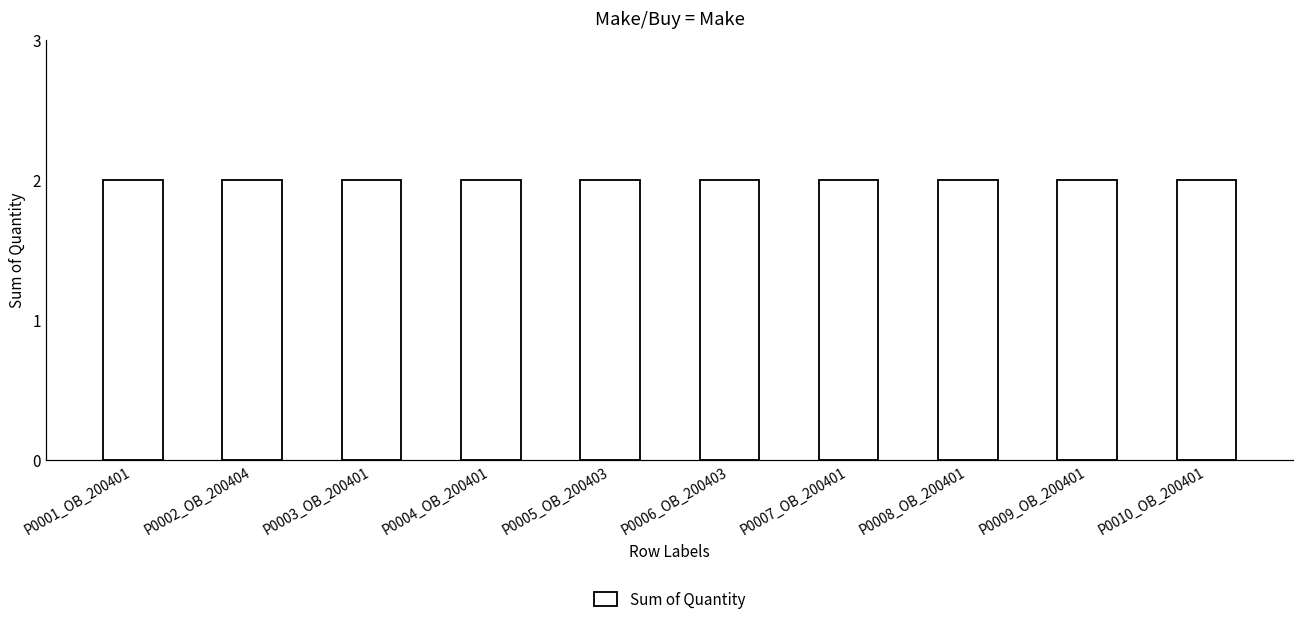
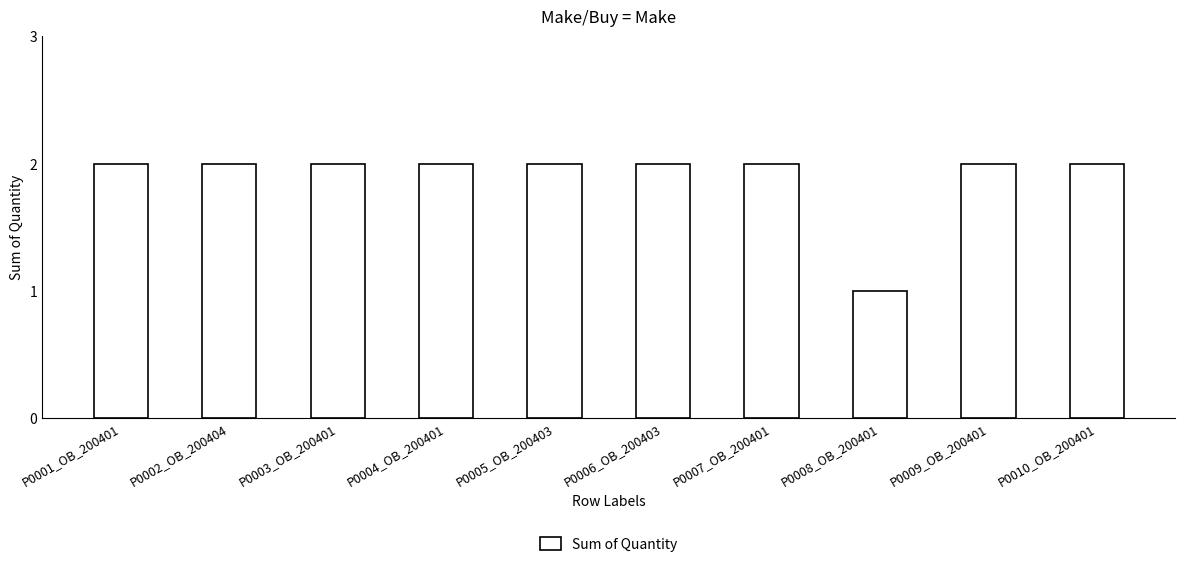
  {
    "P0001_OB_200401": 2,
    "P0002_OB_200404": 2,
    "P0003_OB_200401": 2,
    "P0004_OB_200401": 2,
    "P0005_OB_200403": 2,
    "P0006_OB_200403": 2,
    "P0007_OB_200401": 2,
-   "P0008_OB_200401": 2,
+   "P0008_OB_200401": 1,
    "P0009_OB_200401": 2,
    "P0010_OB_200401": 2
  }
